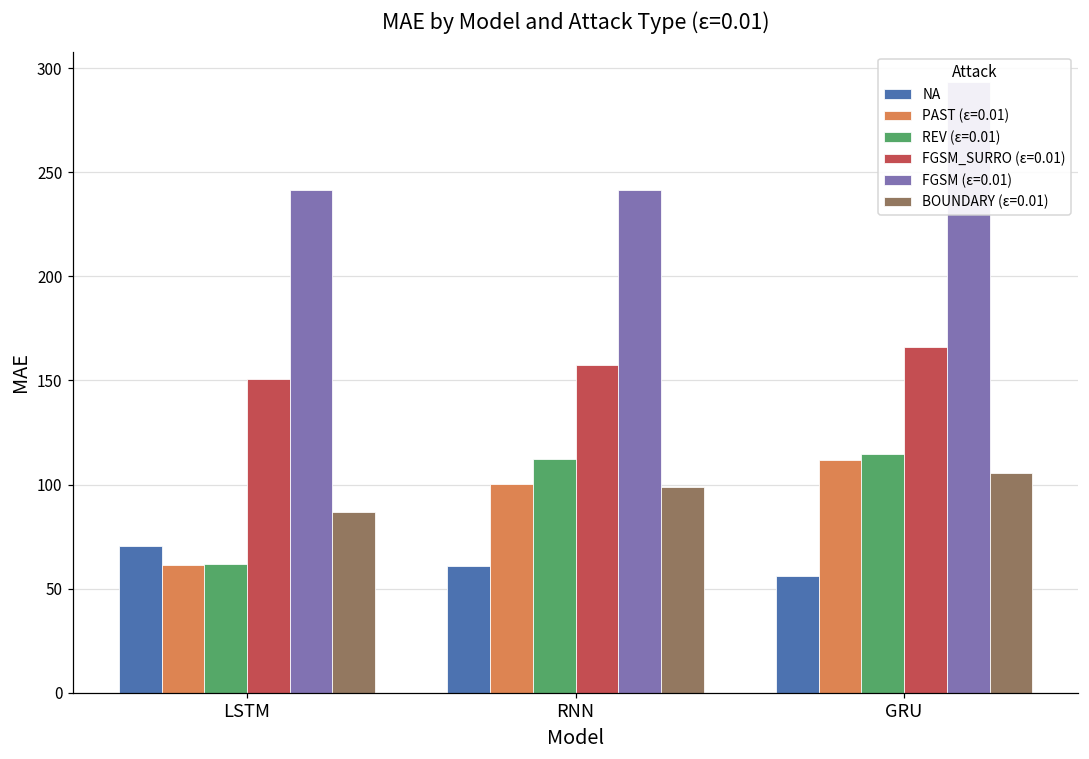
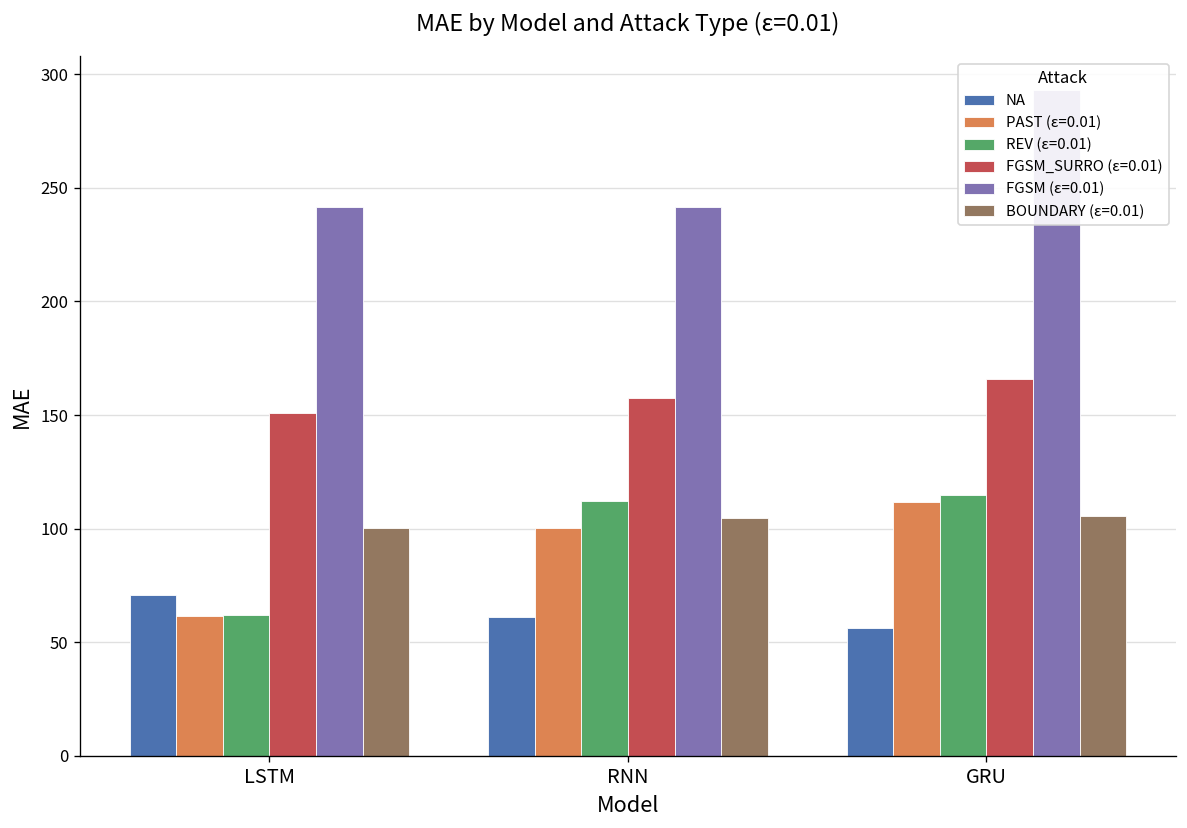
  {
    "REV (ε=0.01)": {
      "LSTM": 62,
      "RNN": 112,
      "GRU": 115
    },
    "BOUNDARY (ε=0.01)": {
-     "LSTM": 87,
-     "RNN": 99,
+     "LSTM": 100,
+     "RNN": 105,
      "GRU": 106
    }
  }
